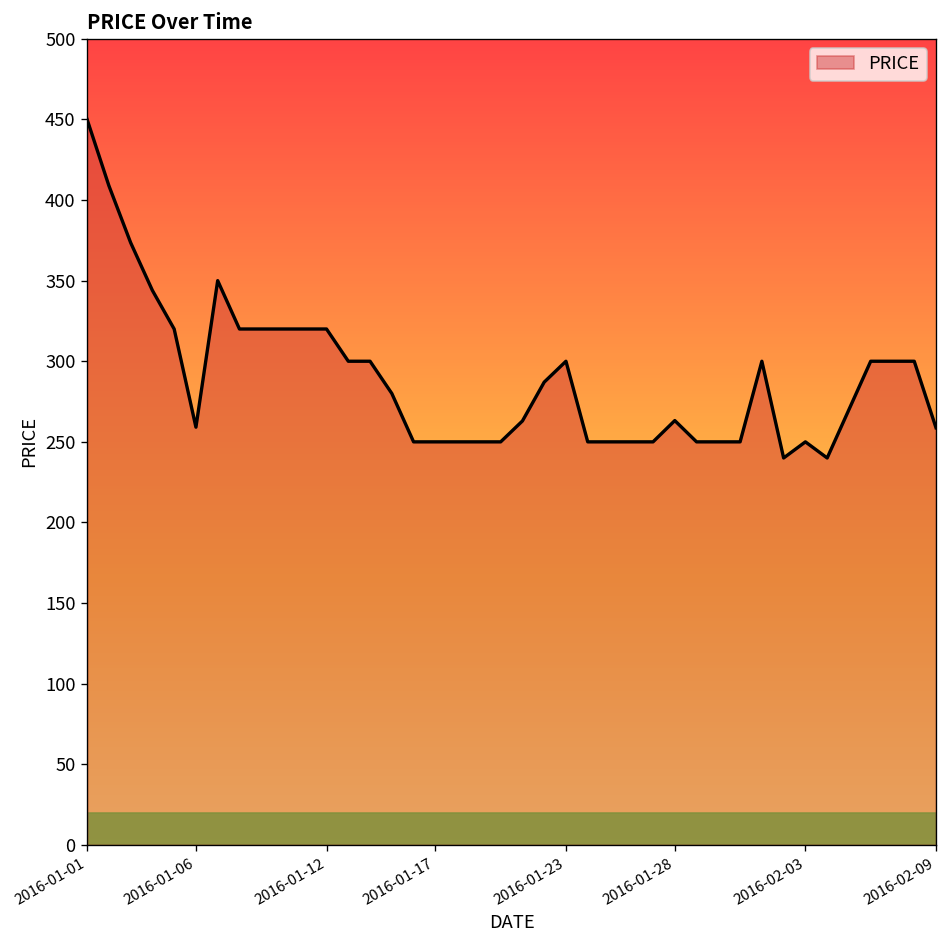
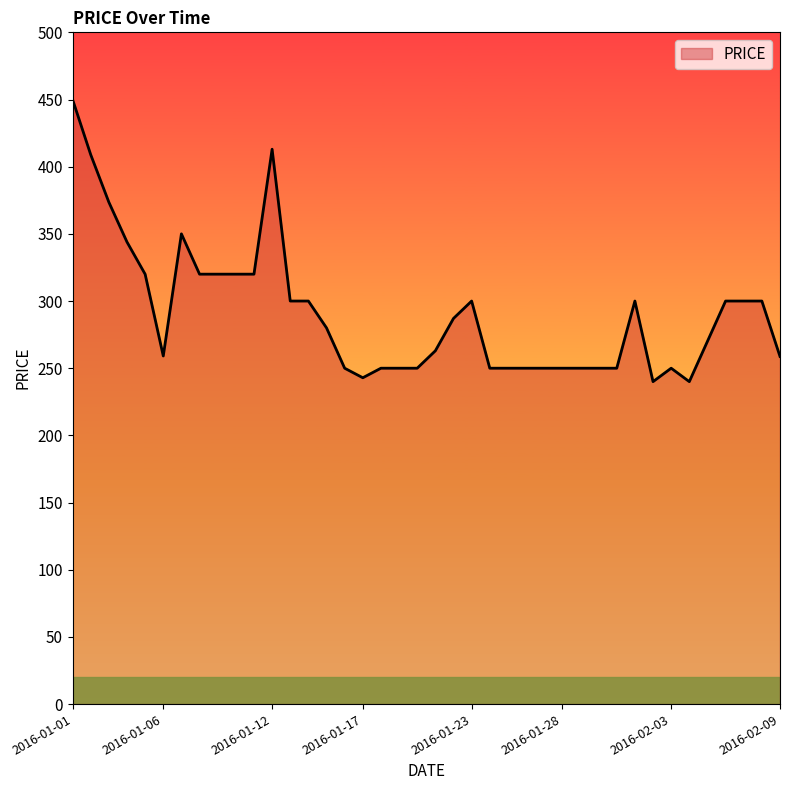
  {
    "2016-01-01": 450,
    "2016-01-06": 259,
-   "2016-01-12": 320,
-   "2016-01-17": 250,
+   "2016-01-12": 413,
+   "2016-01-17": 243,
    "2016-01-23": 300,
-   "2016-01-28": 263,
+   "2016-01-28": 250,
    "2016-02-03": 250,
    "2016-02-09": 259
  }
